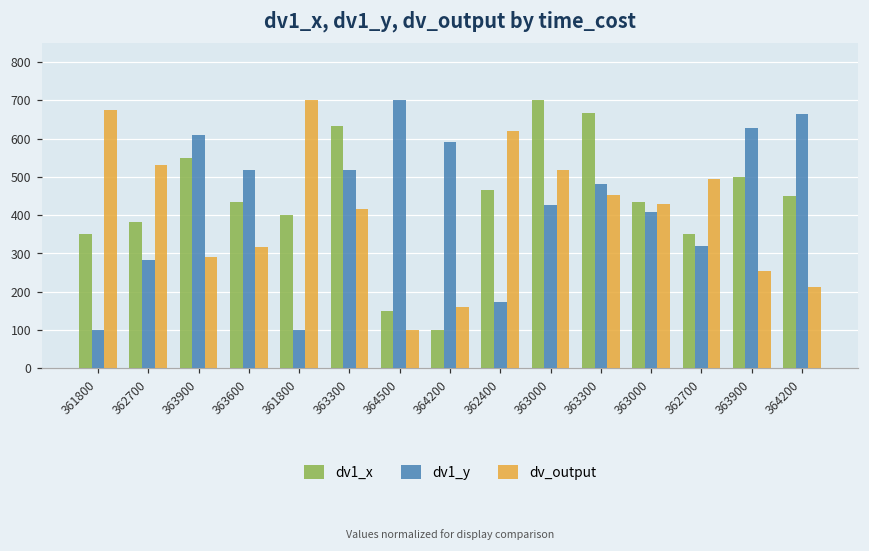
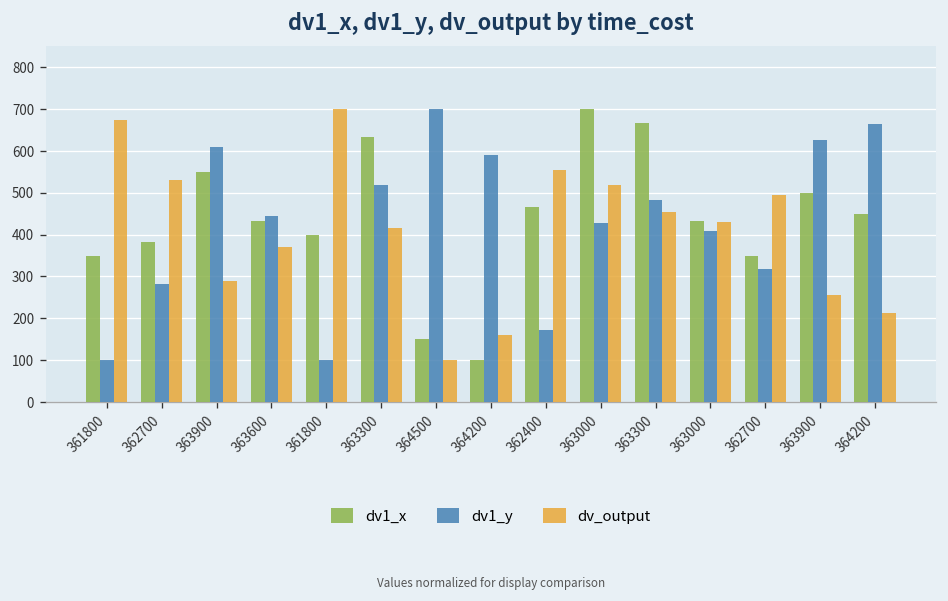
  {
    "dv1_x": {
      "363600": 430,
      "364500": 150,
      "362400": 470
    },
    "dv1_y": {
-     "363600": 520,
+     "363600": 450,
      "364500": 700,
      "362400": 170
    },
    "dv_output": {
-     "363600": 320,
+     "363600": 370,
      "364500": 100,
-     "362400": 620
+     "362400": 560
    }
  }
